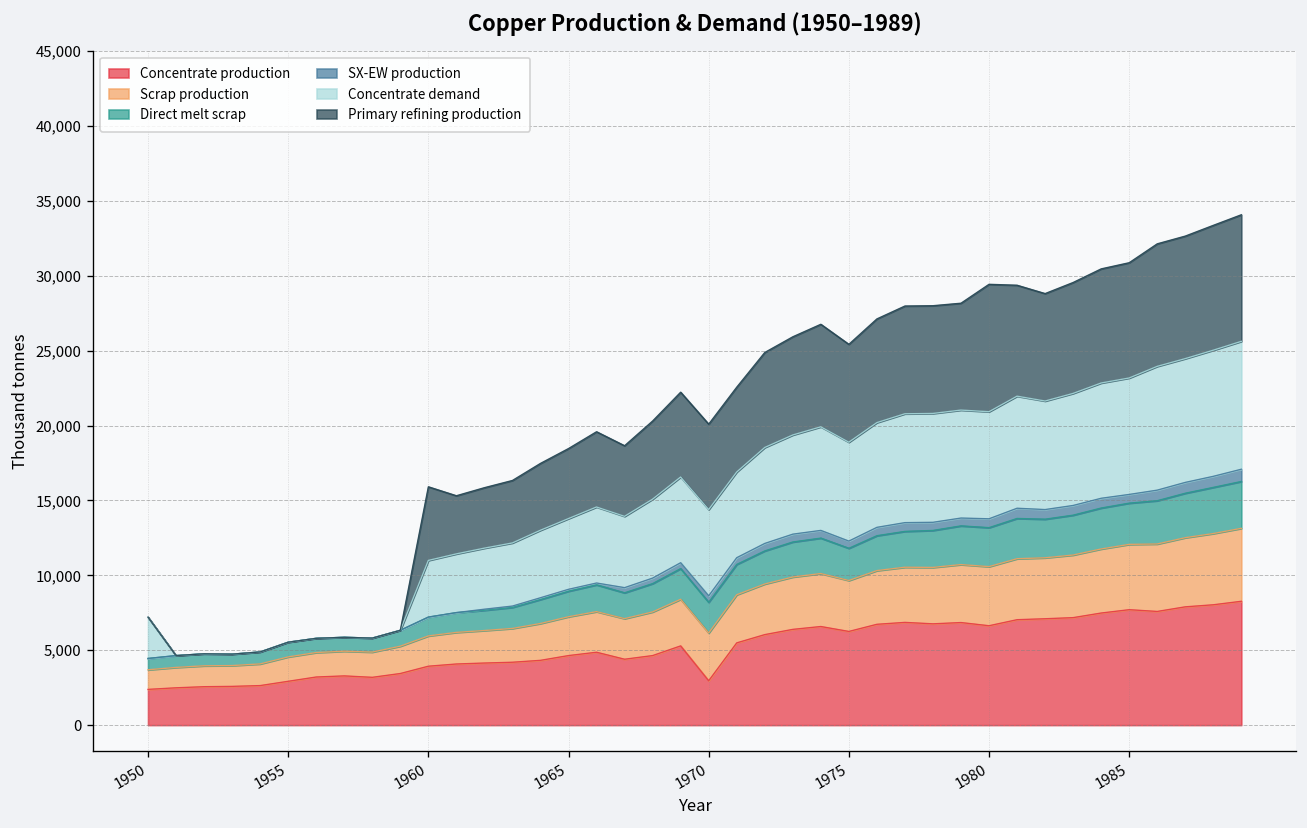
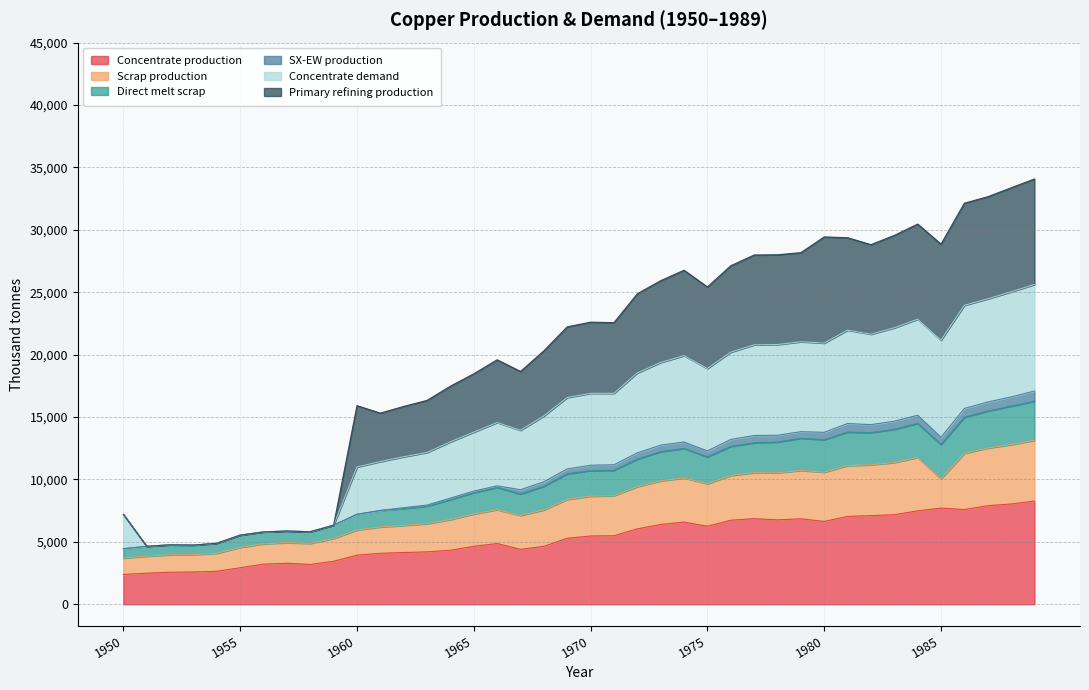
  {
    "Concentrate production": {
      "1950": "2,400",
      "1955": "2,900",
      "1960": "3,900",
      "1965": "4,600",
-     "1970": "3,000",
+     "1970": "5,500",
      "1975": "6,300",
      "1980": "6,600",
      "1985": "7,700"
    },
    "Scrap production": {
      "1950": "1,300",
      "1955": "1,600",
      "1960": "2,000",
      "1965": "2,600",
      "1970": "3,200",
      "1975": "3,400",
      "1980": "3,900",
-     "1985": "4,400"
+     "1985": "2,300"
    },
    "Concentrate demand": {
      "1960": "3,800",
      "1965": "4,700",
      "1970": "5,800",
      "1975": "6,600",
      "1980": "7,100",
      "1985": "7,800"
    },
    "Primary refining production": {
      "1960": "4,900",
      "1965": "4,700",
      "1970": "5,700",
      "1975": "6,500",
      "1980": "8,500",
      "1985": "7,700"
    }
  }
